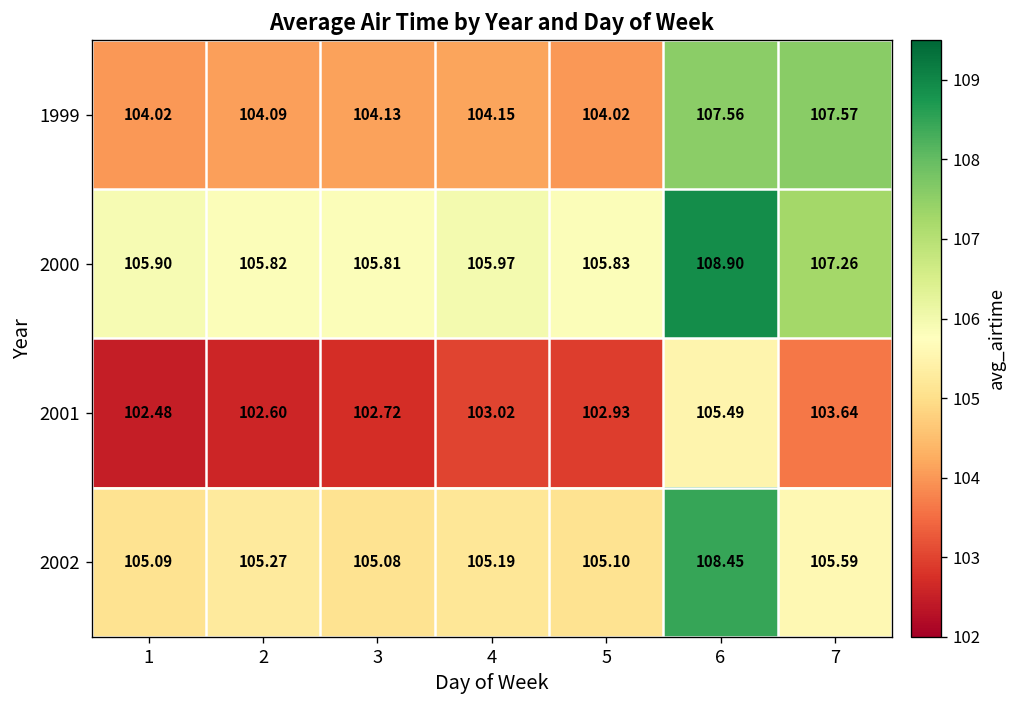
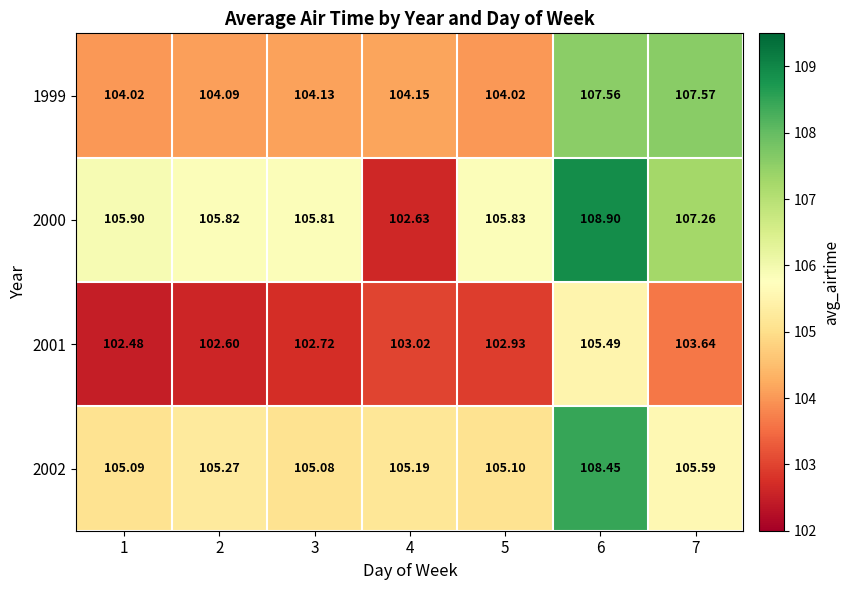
  {
    "1999": {
      "1": 104.02,
      "2": 104.09,
      "3": 104.13,
      "4": 104.15,
      "5": 104.02,
      "6": 107.56,
      "7": 107.57
    },
    "2000": {
      "1": 105.90,
      "2": 105.82,
      "3": 105.81,
-     "4": 105.97,
+     "4": 102.63,
      "5": 105.83,
      "6": 108.90,
      "7": 107.26
    },
    "2001": {
      "1": 102.48,
      "2": 102.60,
      "3": 102.72,
      "4": 103.02,
      "5": 102.93,
      "6": 105.49,
      "7": 103.64
    },
    "2002": {
      "1": 105.09,
      "2": 105.27,
      "3": 105.08,
      "4": 105.19,
      "5": 105.10,
      "6": 108.45,
      "7": 105.59
    }
  }
